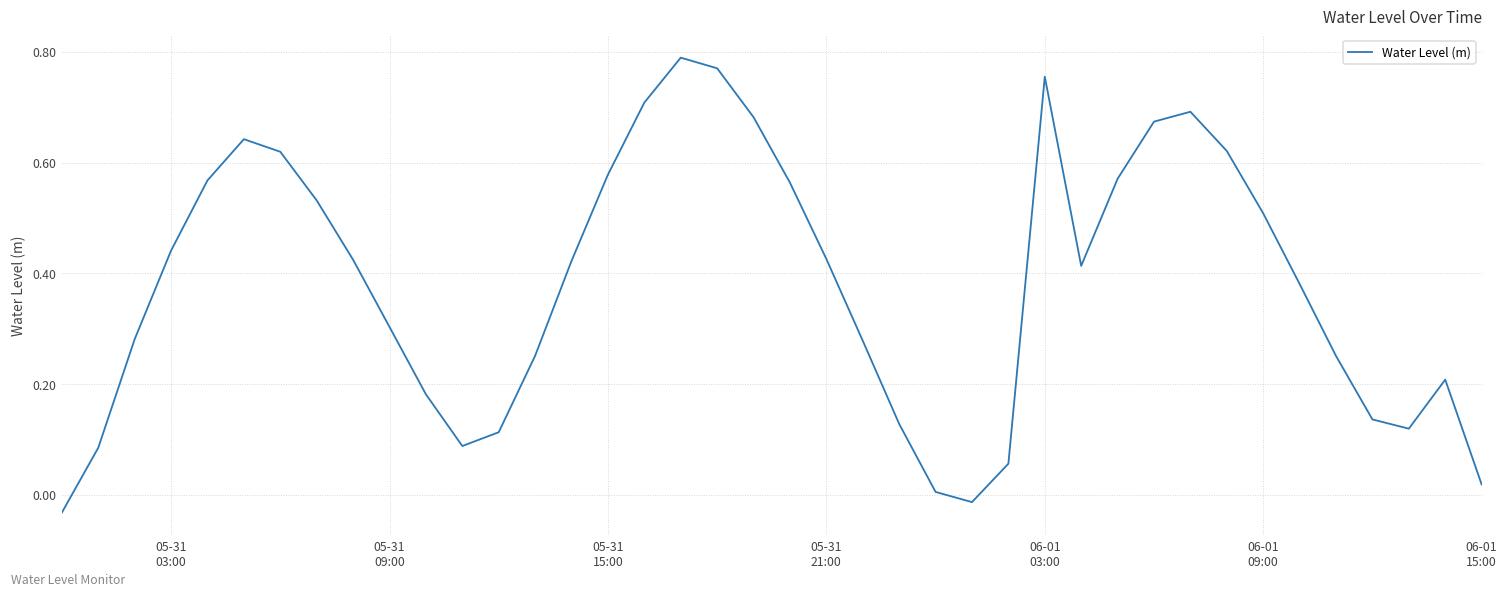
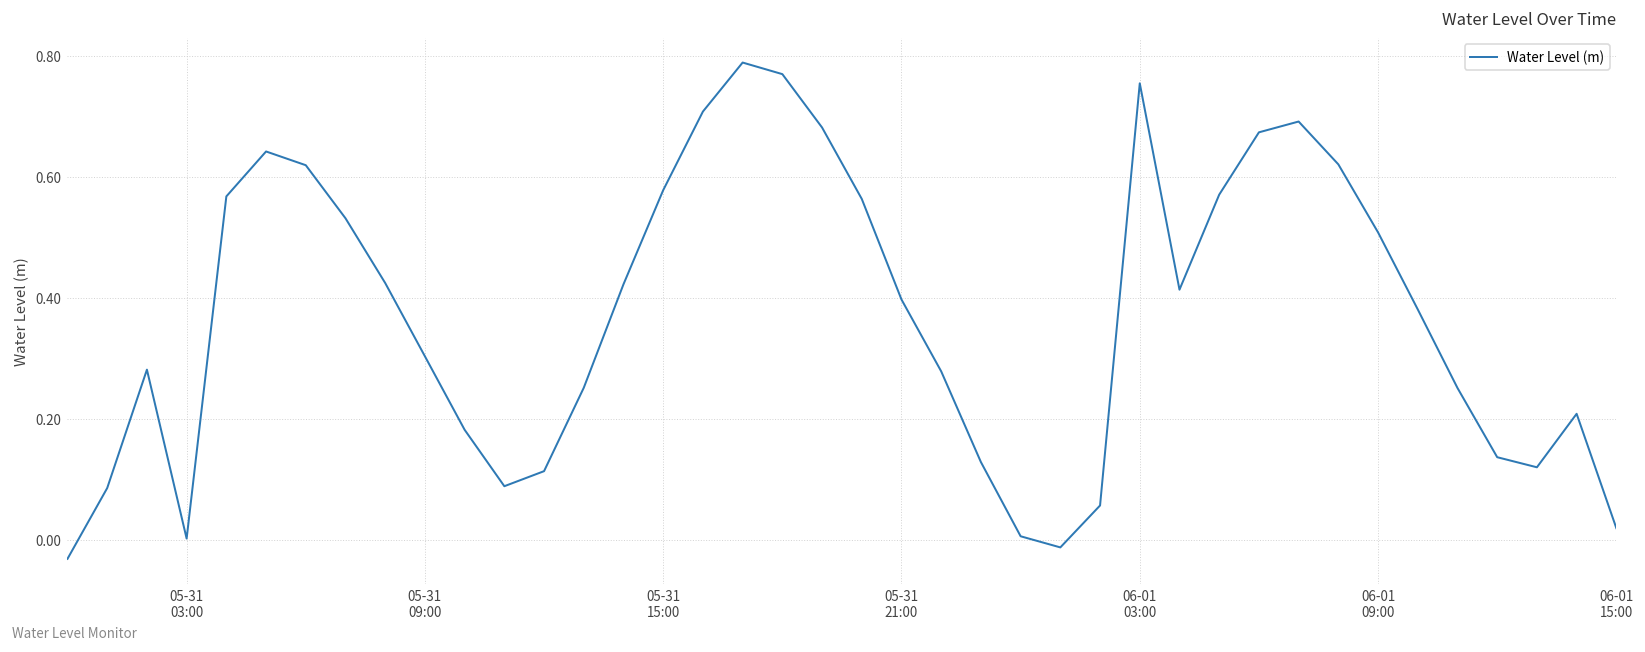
  {
-   "05-31 03:00": 0.44,
+   "05-31 03:00": 0.00,
    "05-31 09:00": 0.30,
    "05-31 15:00": 0.58,
-   "05-31 21:00": 0.43,
+   "05-31 21:00": 0.40,
    "06-01 03:00": 0.75,
    "06-01 09:00": 0.51,
    "06-01 15:00": 0.02
  }
